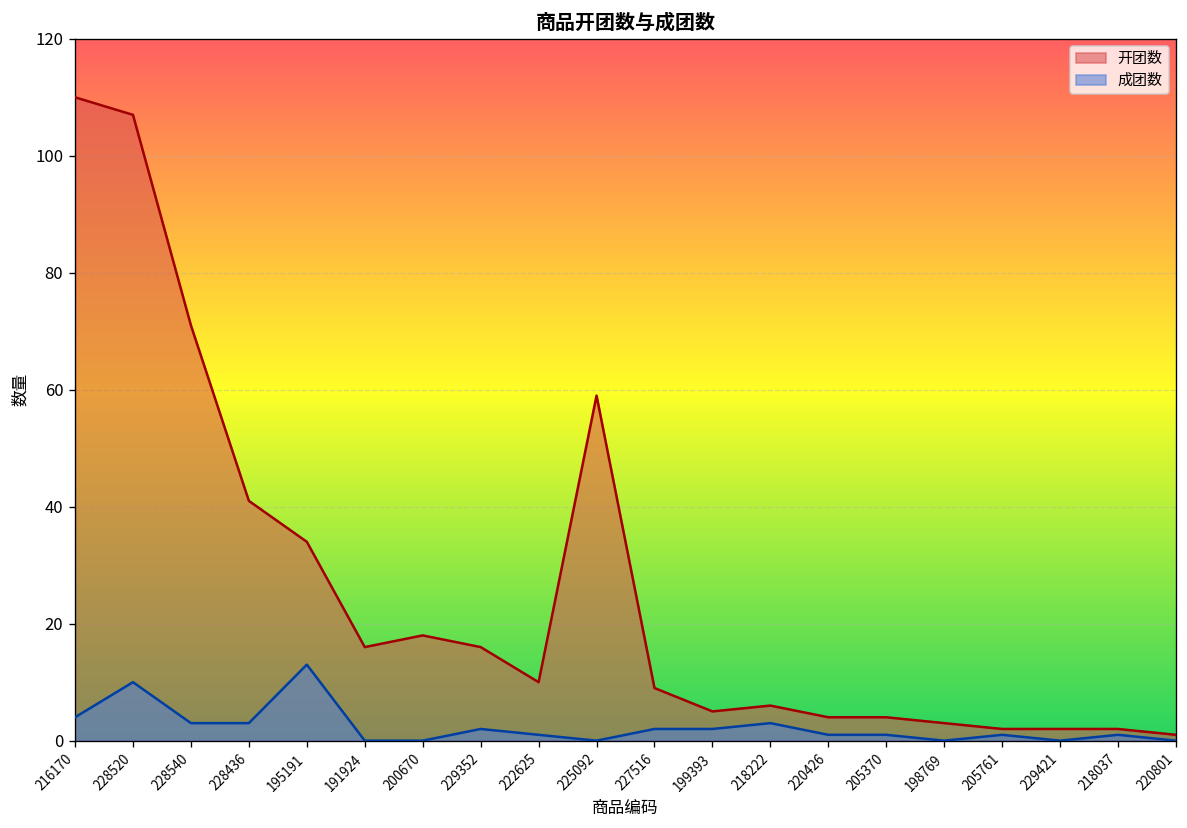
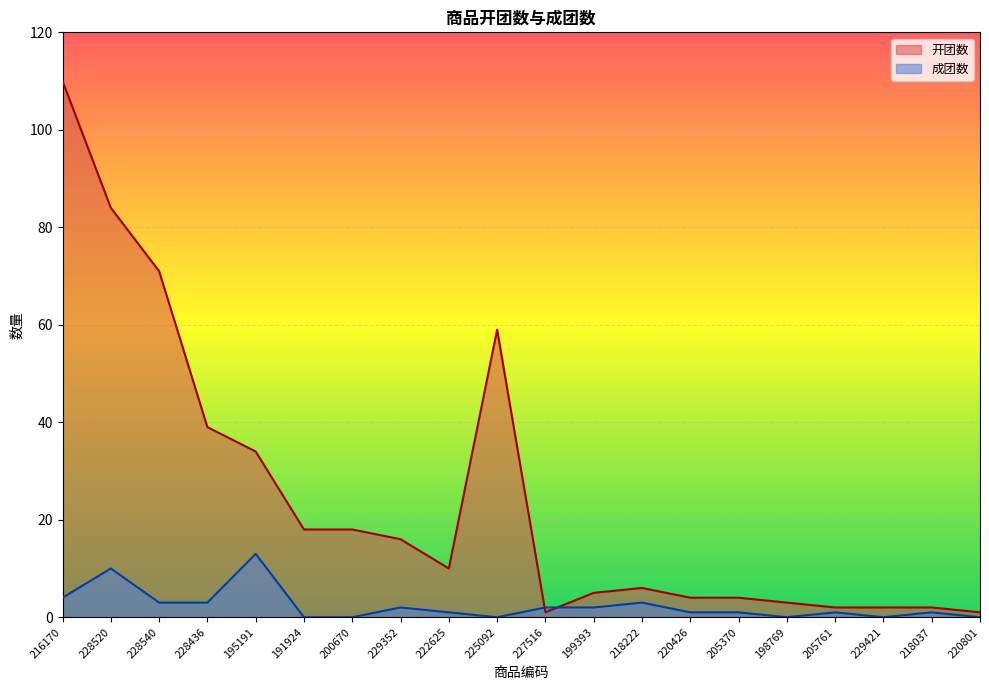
  {
    "开团数": {
      "216170": 110,
-     "228520": 107,
+     "228520": 84,
      "228540": 71,
-     "228436": 41,
+     "228436": 39,
      "195191": 34,
-     "191924": 16,
+     "191924": 18,
      "200670": 18,
      "229352": 16,
      "222625": 10,
      "225092": 59,
-     "227516": 9,
+     "227516": 1,
      "199393": 5,
      "218222": 6,
      "220426": 4,
      "205370": 4,
      "198769": 3,
      "205761": 2,
      "229421": 2,
      "218037": 2,
      "220801": 1
    },
    "成团数": {
      "216170": 4,
      "228520": 10,
      "228540": 3,
      "228436": 3,
      "195191": 13,
      "191924": 0,
      "200670": 0,
      "229352": 2,
      "222625": 1,
      "225092": 0,
      "227516": 2,
      "199393": 2,
      "218222": 3,
      "220426": 1,
      "205370": 1,
      "198769": 0,
      "205761": 1,
      "229421": 0,
      "218037": 1,
      "220801": 0
    }
  }
